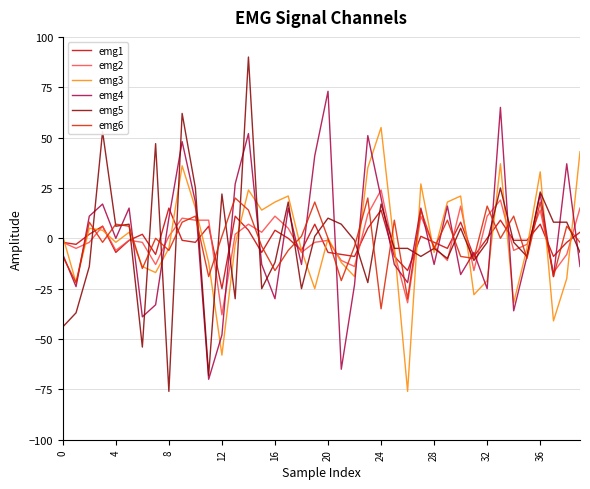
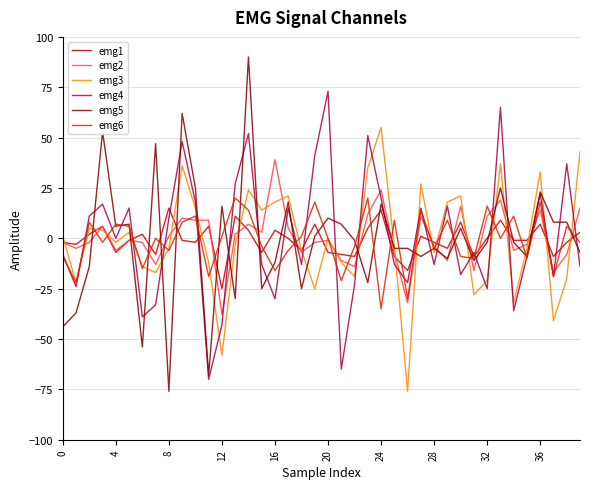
  {
    "emg2": {
      "8": 1,
      "12": -38,
-     "16": 11,
+     "16": 39,
      "24": 24,
      "32": 11,
      "36": 14
    },
    "emg3": {
      "0": 1,
      "4": -2,
      "12": -58,
      "16": 18,
      "24": 55,
      "28": -7,
      "32": -21,
      "36": 33
    },
    "emg4": {
      "4": 0,
      "8": 10,
-     "12": -48,
+     "12": -43,
      "16": -30,
      "20": 73,
      "24": 20,
      "28": -13,
      "32": -25
    },
    "emg5": {
      "0": -44,
      "8": -76,
-     "12": 22,
+     "12": 16,
      "16": -12,
      "20": 10,
      "24": 17,
      "32": -2
    }
  }
